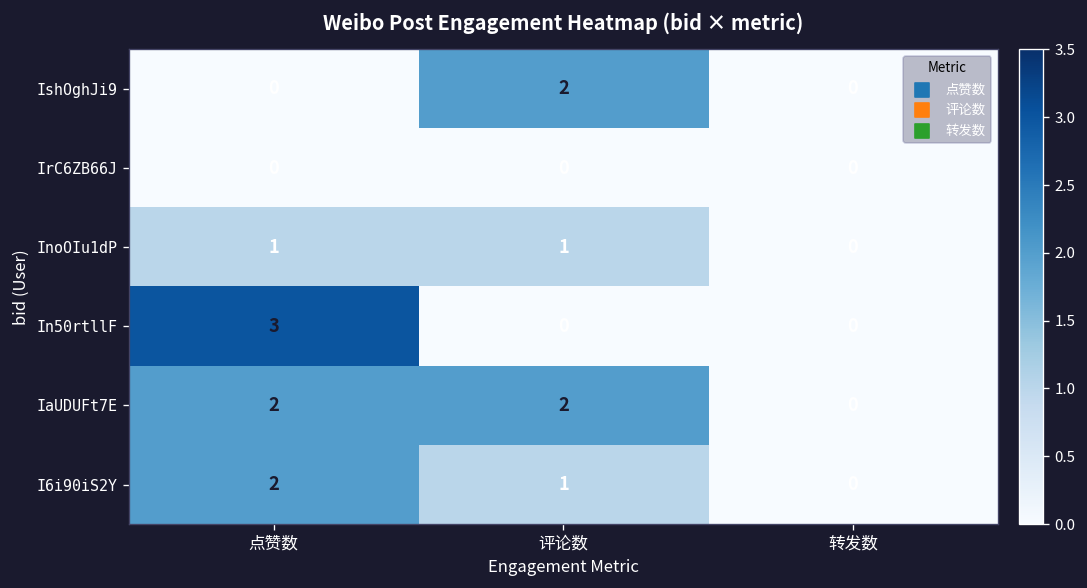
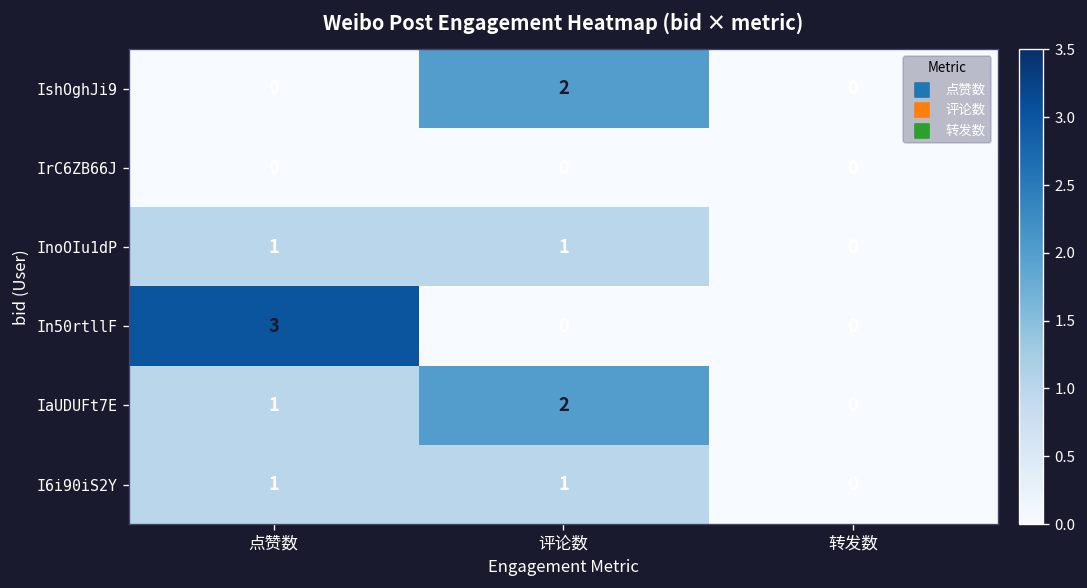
  {
    "IshOghJi9": {
      "评论数": 2
    },
    "InoOIu1dP": {
      "点赞数": 1,
      "评论数": 1
    },
    "In50rtllF": {
      "点赞数": 3
    },
    "IaUDUFt7E": {
-     "点赞数": 2,
+     "点赞数": 1,
      "评论数": 2
    },
    "I6i90iS2Y": {
-     "点赞数": 2,
+     "点赞数": 1,
      "评论数": 1
    }
  }
